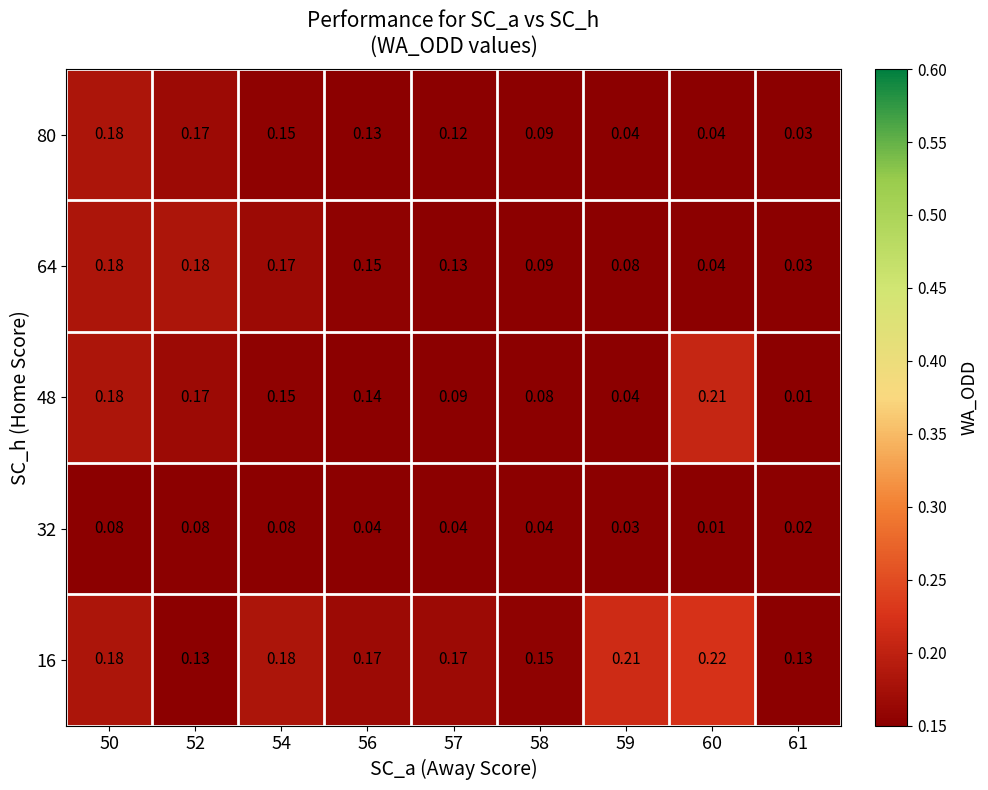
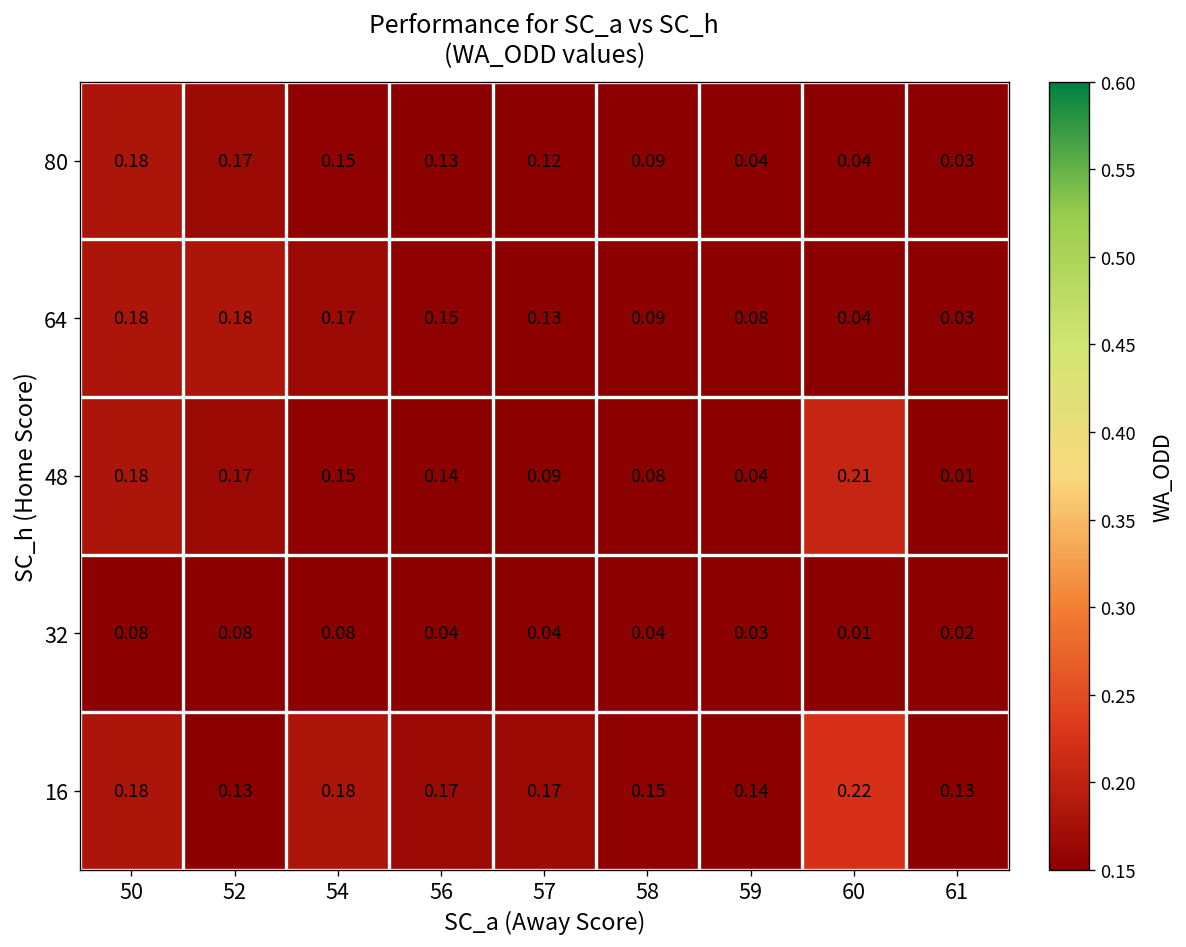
  {
    "80": {
      "50": 0.18,
      "52": 0.17,
      "54": 0.15,
      "56": 0.13,
      "57": 0.12,
      "58": 0.09,
      "59": 0.04,
      "60": 0.04,
      "61": 0.03
    },
    "64": {
      "50": 0.18,
      "52": 0.18,
      "54": 0.17,
      "56": 0.15,
      "57": 0.13,
      "58": 0.09,
      "59": 0.08,
      "60": 0.04,
      "61": 0.03
    },
    "48": {
      "50": 0.18,
      "52": 0.17,
      "54": 0.15,
      "56": 0.14,
      "57": 0.09,
      "58": 0.08,
      "59": 0.04,
      "60": 0.21,
      "61": 0.01
    },
    "32": {
      "50": 0.08,
      "52": 0.08,
      "54": 0.08,
      "56": 0.04,
      "57": 0.04,
      "58": 0.04,
      "59": 0.03,
      "60": 0.01,
      "61": 0.02
    },
    "16": {
      "50": 0.18,
      "52": 0.13,
      "54": 0.18,
      "56": 0.17,
      "57": 0.17,
      "58": 0.15,
-     "59": 0.21,
+     "59": 0.14,
      "60": 0.22,
      "61": 0.13
    }
  }
